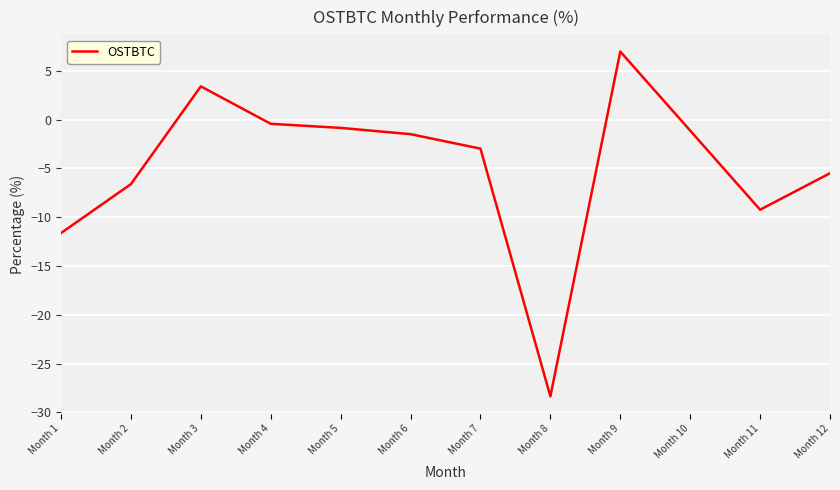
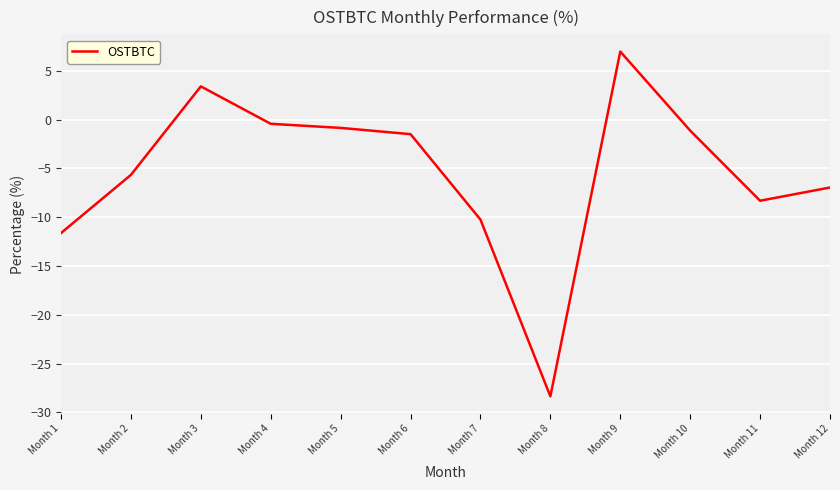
  {
    "Month 1": -12,
-   "Month 2": -7,
+   "Month 2": -6,
    "Month 3": 3,
    "Month 4": 0,
    "Month 5": -1,
    "Month 6": -1,
-   "Month 7": -3,
+   "Month 7": -10,
    "Month 8": -28,
    "Month 9": 7,
    "Month 10": -1,
-   "Month 11": -9,
-   "Month 12": -5
+   "Month 11": -8,
+   "Month 12": -7
  }
